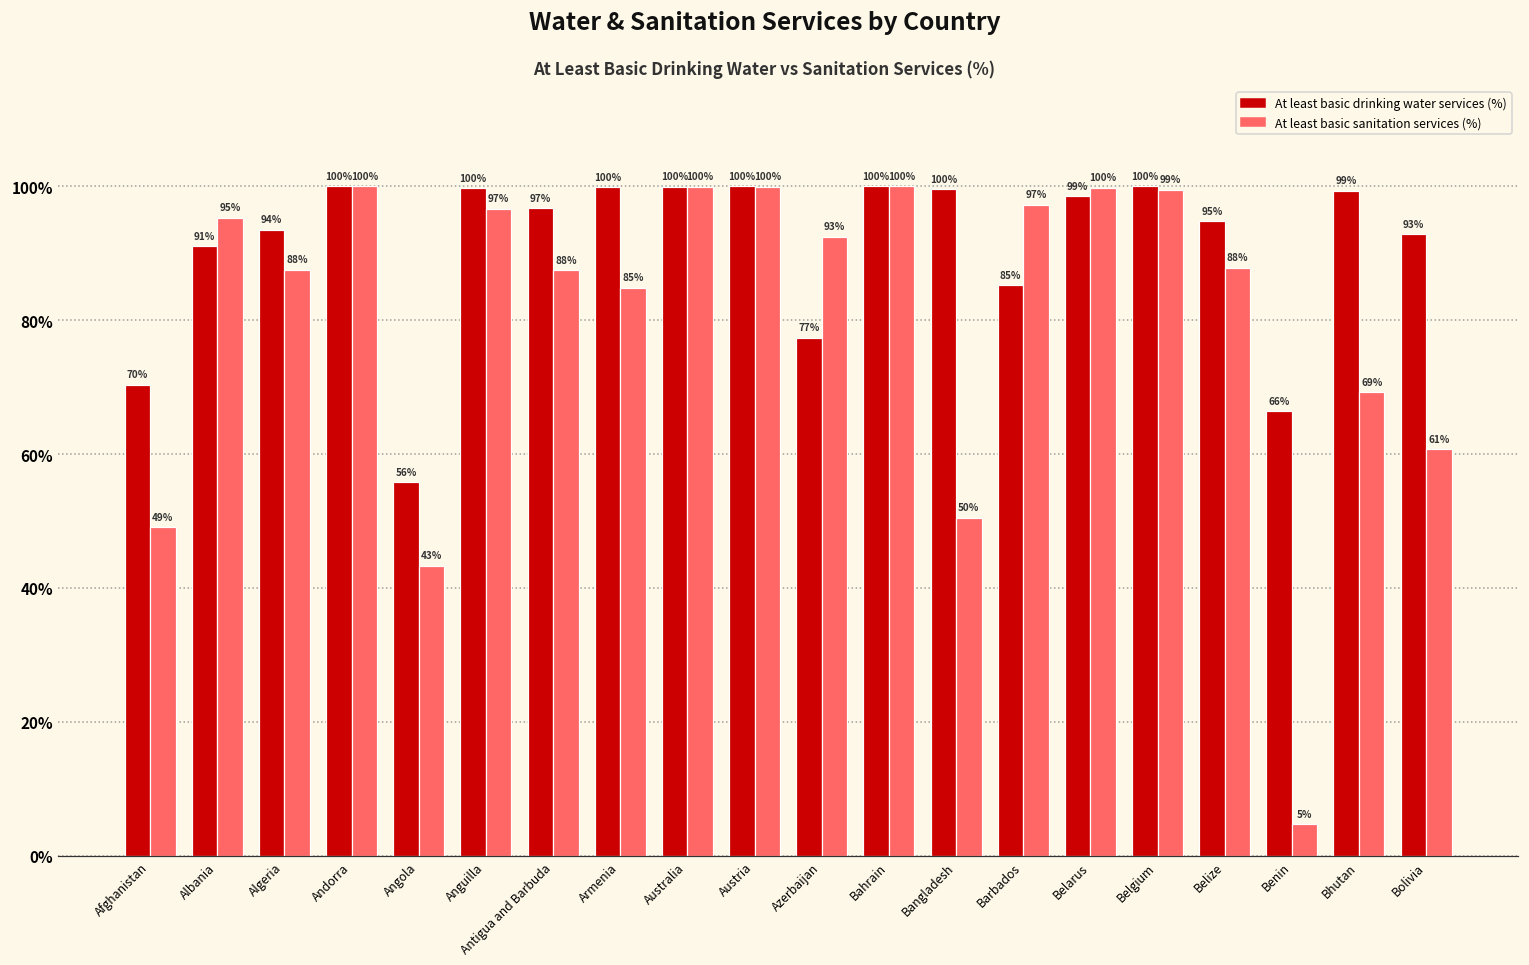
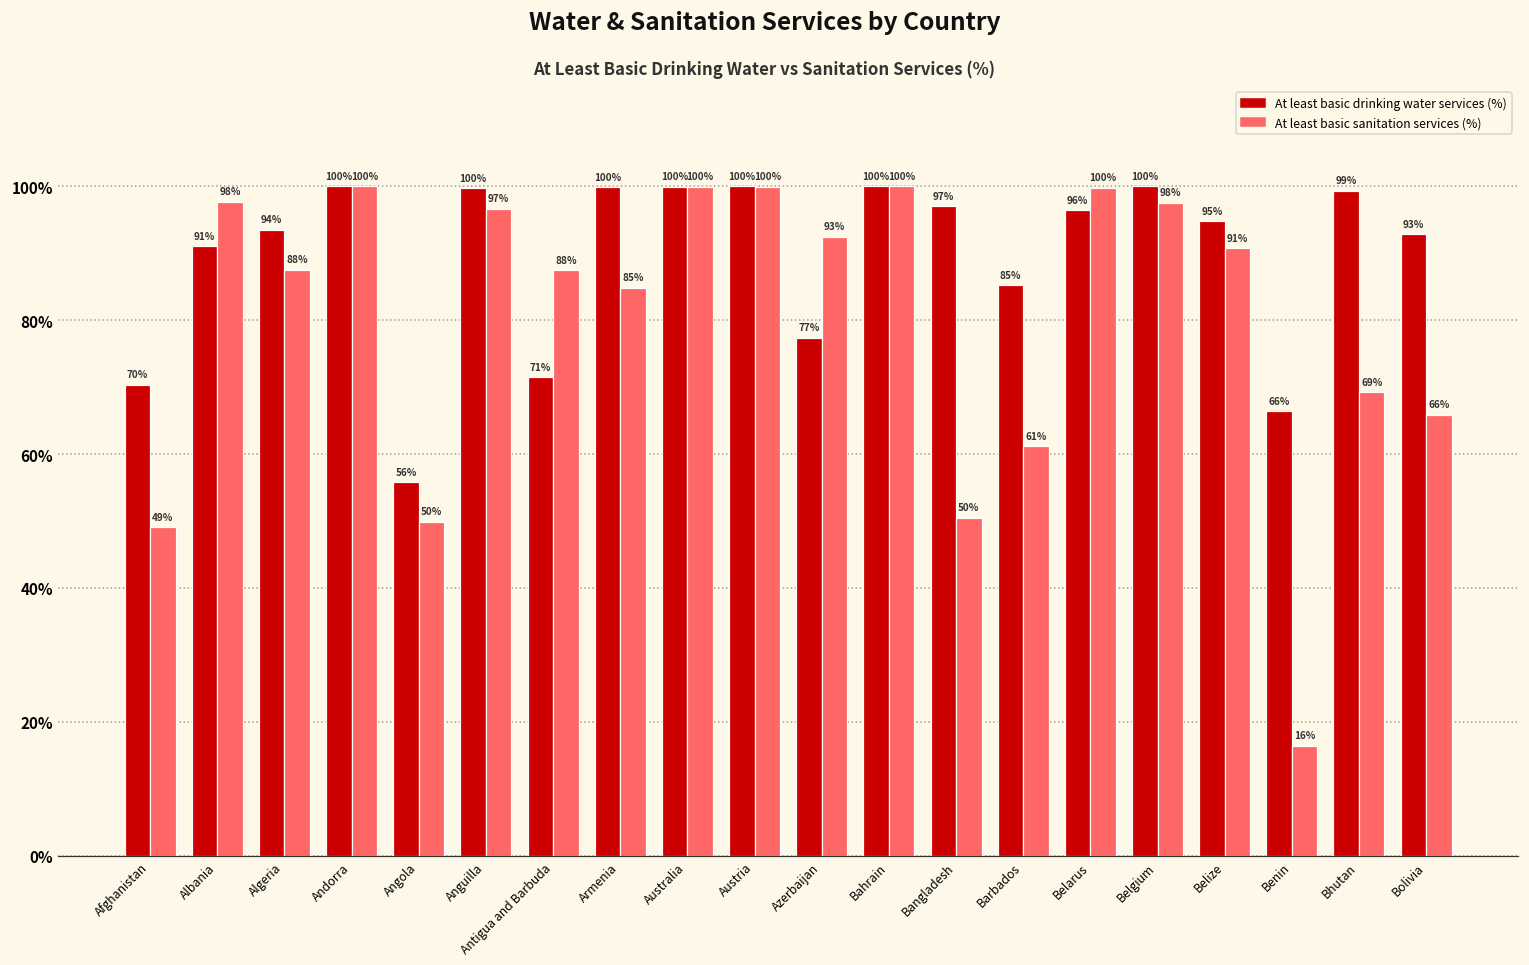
  {
    "At least basic drinking water services (%)": {
      "Afghanistan": "70%",
      "Albania": "91%",
      "Algeria": "94%",
      "Andorra": "100%",
      "Angola": "56%",
      "Anguilla": "100%",
-     "Antigua and Barbuda": "97%",
+     "Antigua and Barbuda": "71%",
      "Armenia": "100%",
      "Australia": "100%",
      "Austria": "100%",
      "Azerbaijan": "77%",
      "Bahrain": "100%",
-     "Bangladesh": "100%",
+     "Bangladesh": "97%",
      "Barbados": "85%",
-     "Belarus": "99%",
+     "Belarus": "96%",
      "Belgium": "100%",
      "Belize": "95%",
      "Benin": "66%",
      "Bhutan": "99%",
      "Bolivia": "93%"
    },
    "At least basic sanitation services (%)": {
      "Afghanistan": "49%",
-     "Albania": "95%",
+     "Albania": "98%",
      "Algeria": "88%",
      "Andorra": "100%",
-     "Angola": "43%",
+     "Angola": "50%",
      "Anguilla": "97%",
      "Antigua and Barbuda": "88%",
      "Armenia": "85%",
      "Australia": "100%",
      "Austria": "100%",
      "Azerbaijan": "93%",
      "Bahrain": "100%",
      "Bangladesh": "50%",
-     "Barbados": "97%",
+     "Barbados": "61%",
      "Belarus": "100%",
-     "Belgium": "99%",
-     "Belize": "88%",
-     "Benin": "5%",
+     "Belgium": "98%",
+     "Belize": "91%",
+     "Benin": "16%",
      "Bhutan": "69%",
-     "Bolivia": "61%"
+     "Bolivia": "66%"
    }
  }
